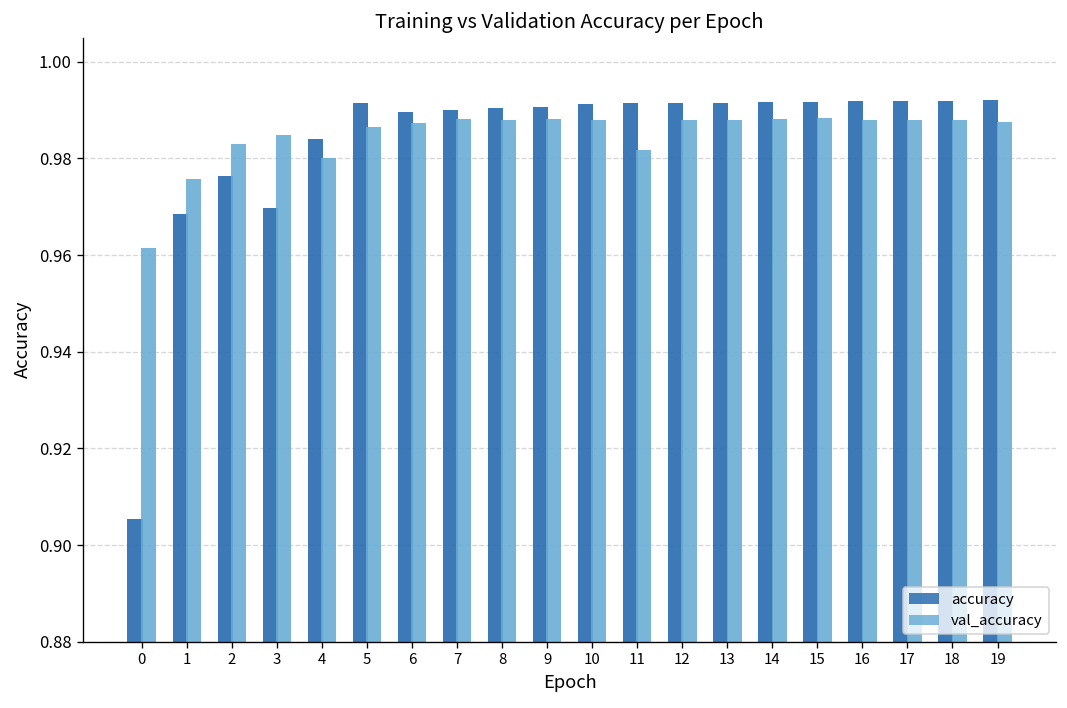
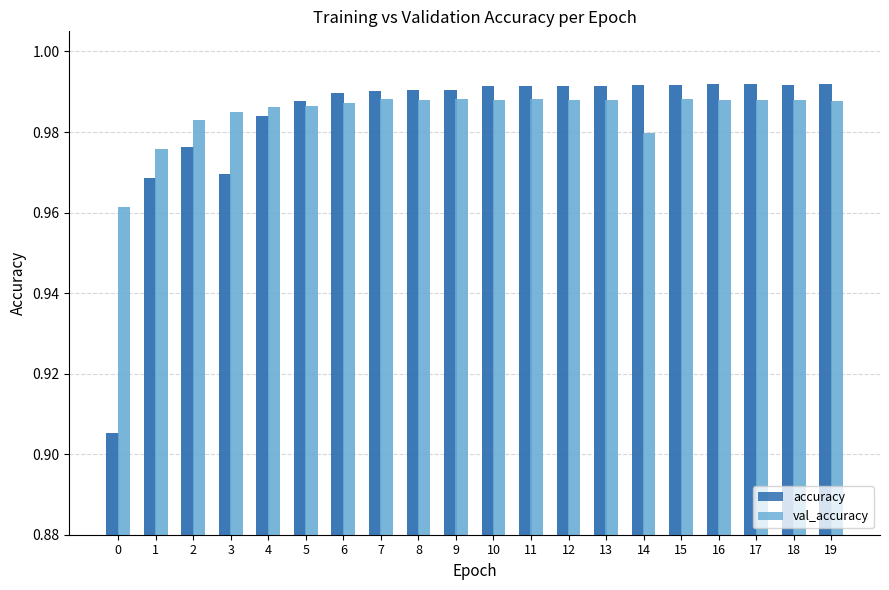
  {
    "accuracy": {
      "0": 0.905,
      "1": 0.969,
      "2": 0.976,
      "3": 0.970,
      "4": 0.984,
-     "5": 0.991,
+     "5": 0.988,
      "6": 0.990,
      "7": 0.990,
      "8": 0.990,
      "9": 0.991,
      "10": 0.991,
      "11": 0.991,
      "12": 0.991,
      "13": 0.991,
      "14": 0.992,
      "15": 0.992,
      "16": 0.992,
      "17": 0.992,
      "18": 0.992,
      "19": 0.992
    },
    "val_accuracy": {
      "0": 0.961,
      "1": 0.976,
      "2": 0.983,
      "3": 0.985,
-     "4": 0.980,
+     "4": 0.986,
      "5": 0.987,
      "6": 0.987,
      "7": 0.988,
      "8": 0.988,
      "9": 0.988,
      "10": 0.988,
-     "11": 0.982,
+     "11": 0.988,
      "12": 0.988,
      "13": 0.988,
-     "14": 0.988,
+     "14": 0.980,
      "15": 0.988,
      "16": 0.988,
      "17": 0.988,
      "18": 0.988,
      "19": 0.988
    }
  }
